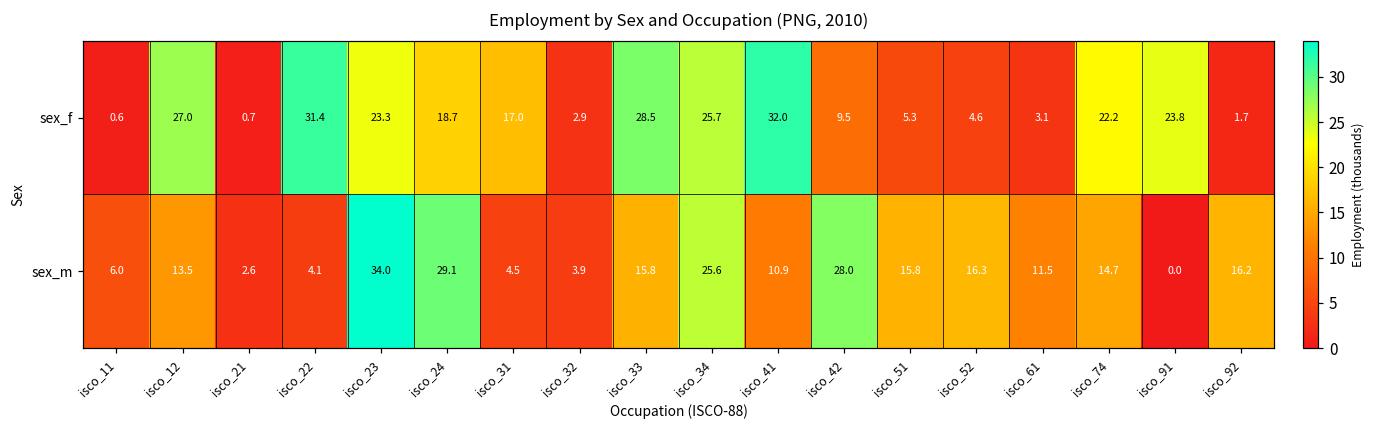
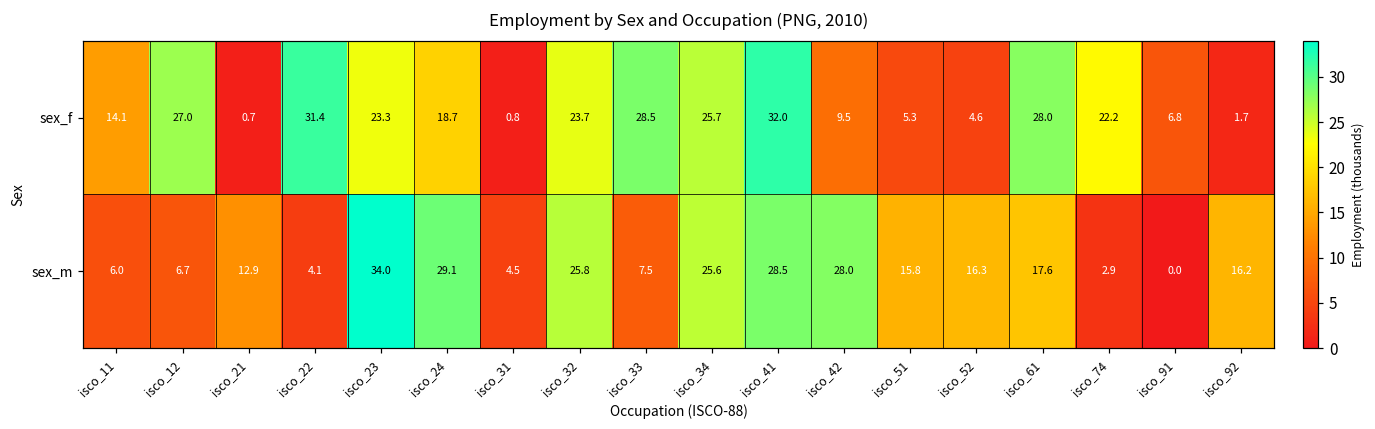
  {
    "sex_f": {
-     "isco_11": 0.6,
+     "isco_11": 14.1,
      "isco_12": 27.0,
      "isco_21": 0.7,
      "isco_22": 31.4,
      "isco_23": 23.3,
      "isco_24": 18.7,
-     "isco_31": 17.0,
-     "isco_32": 2.9,
+     "isco_31": 0.8,
+     "isco_32": 23.7,
      "isco_33": 28.5,
      "isco_34": 25.7,
      "isco_41": 32.0,
      "isco_42": 9.5,
      "isco_51": 5.3,
      "isco_52": 4.6,
-     "isco_61": 3.1,
+     "isco_61": 28.0,
      "isco_74": 22.2,
-     "isco_91": 23.8,
+     "isco_91": 6.8,
      "isco_92": 1.7
    },
    "sex_m": {
      "isco_11": 6.0,
-     "isco_12": 13.5,
-     "isco_21": 2.6,
+     "isco_12": 6.7,
+     "isco_21": 12.9,
      "isco_22": 4.1,
      "isco_23": 34.0,
      "isco_24": 29.1,
      "isco_31": 4.5,
-     "isco_32": 3.9,
-     "isco_33": 15.8,
+     "isco_32": 25.8,
+     "isco_33": 7.5,
      "isco_34": 25.6,
-     "isco_41": 10.9,
+     "isco_41": 28.5,
      "isco_42": 28.0,
      "isco_51": 15.8,
      "isco_52": 16.3,
-     "isco_61": 11.5,
-     "isco_74": 14.7,
+     "isco_61": 17.6,
+     "isco_74": 2.9,
      "isco_91": 0.0,
      "isco_92": 16.2
    }
  }
